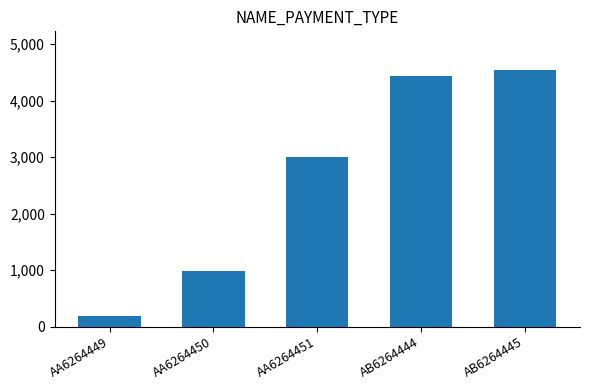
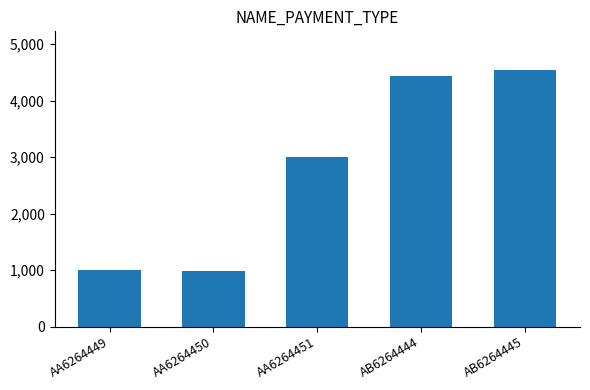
  {
-   "AA6264449": "200",
+   "AA6264449": "1,000",
    "AA6264450": "1,000",
    "AA6264451": "3,000",
    "AB6264444": "4,400",
    "AB6264445": "4,500"
  }
